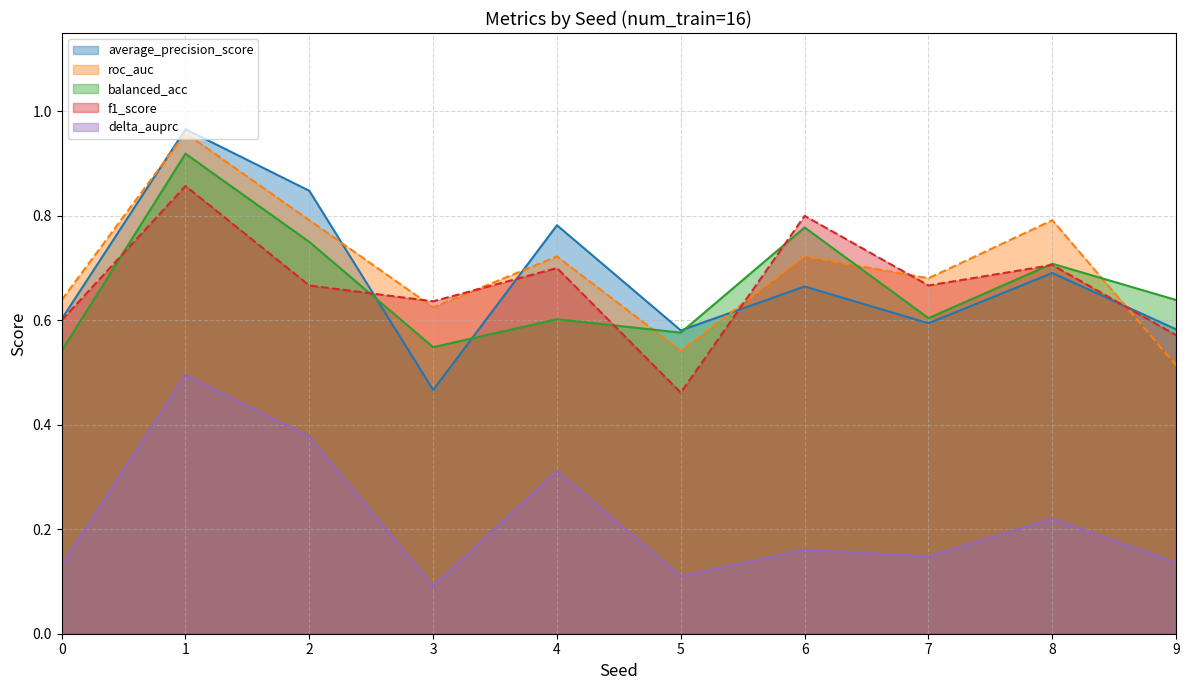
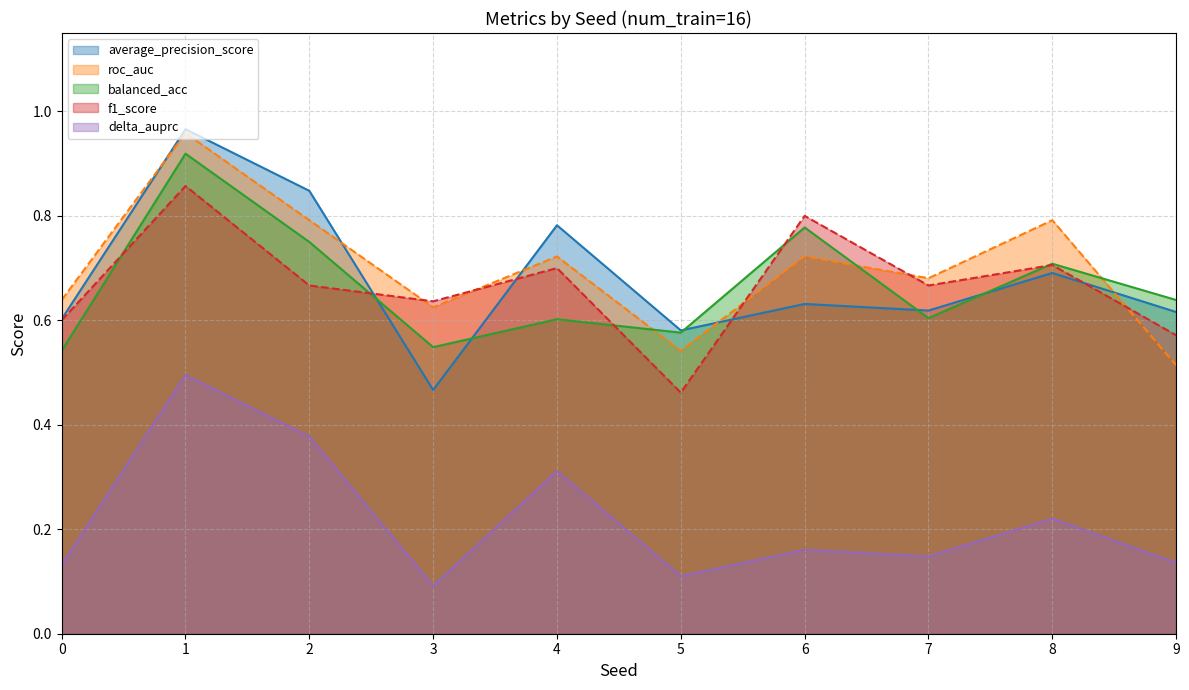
  {
    "average_precision_score": {
      "2": 0.85,
      "3": 0.47,
      "4": 0.78,
-     "6": 0.66,
-     "7": 0.59,
+     "6": 0.63,
+     "7": 0.62,
      "8": 0.69,
-     "9": 0.58
+     "9": 0.62
    },
    "balanced_acc": {
      "0": 0.54,
      "1": 0.92,
      "2": 0.75,
      "3": 0.55,
      "4": 0.60,
      "6": 0.78,
      "7": 0.60,
      "9": 0.64
    },
    "delta_auprc": {
      "0": 0.13,
      "1": 0.50,
      "2": 0.38,
      "3": 0.09,
      "4": 0.31,
      "5": 0.11,
      "6": 0.16,
      "7": 0.15,
      "8": 0.22,
      "9": 0.14
    }
  }
